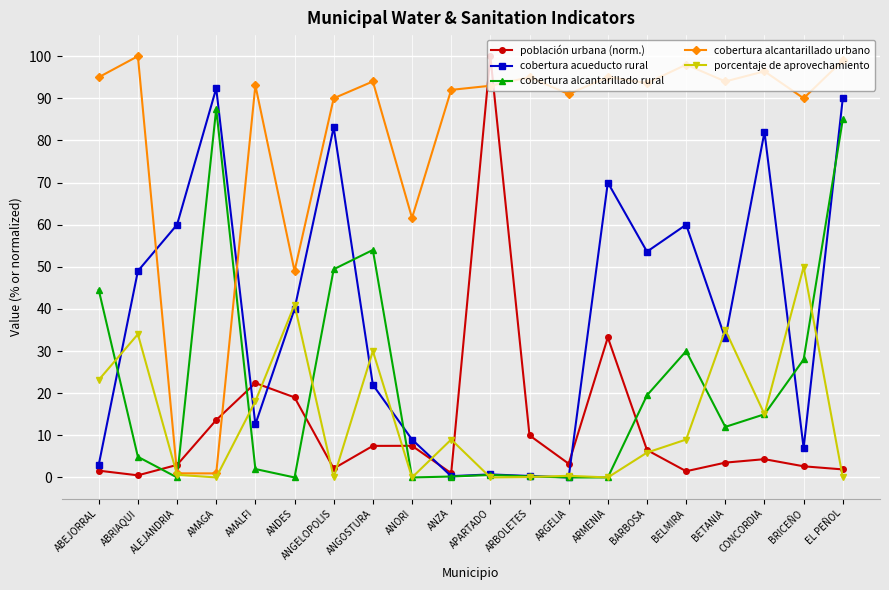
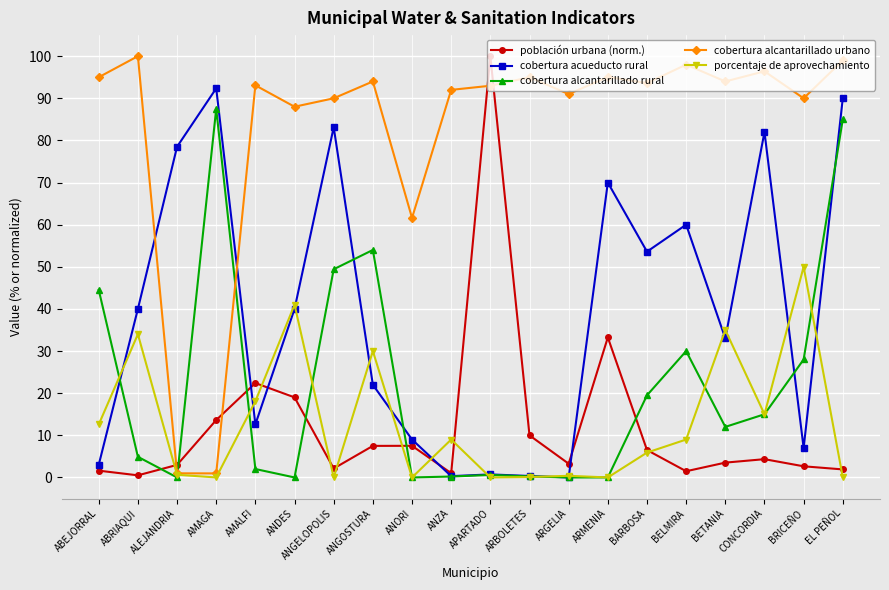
  {
    "población urbana (norm.)": {
      "ABEJORRAL": 2,
      "ABRIAQUI": 1,
      "ALEJANDRIA": 3,
      "AMAGA": 14,
      "AMALFI": 22,
      "ANDES": 19,
      "ANGELOPOLIS": 2,
      "ANGOSTURA": 7,
      "ANORI": 8,
      "ANZA": 1,
      "ARBOLETES": 10,
      "ARGELIA": 3,
      "ARMENIA": 33,
      "BARBOSA": 7,
      "BELMIRA": 1,
      "BETANIA": 4,
      "CONCORDIA": 4,
      "BRICEÑO": 3,
      "EL PEÑOL": 2
    },
    "cobertura acueducto rural": {
      "ABEJORRAL": 3,
-     "ABRIAQUI": 49,
-     "ALEJANDRIA": 60,
+     "ABRIAQUI": 40,
+     "ALEJANDRIA": 79,
      "AMAGA": 92,
      "AMALFI": 13,
      "ANDES": 40,
      "ANGELOPOLIS": 83,
      "ANGOSTURA": 22,
      "ANORI": 9,
      "ARMENIA": 70,
      "BARBOSA": 54,
      "BELMIRA": 60,
      "BETANIA": 33,
      "CONCORDIA": 82,
      "BRICEÑO": 7,
      "EL PEÑOL": 90
    },
    "cobertura alcantarillado rural": {
      "ABEJORRAL": 45,
      "ABRIAQUI": 5,
      "ALEJANDRIA": 0,
      "AMAGA": 88,
      "AMALFI": 2,
      "ANDES": 0,
      "ANGELOPOLIS": 49,
      "ANGOSTURA": 54,
      "BARBOSA": 20,
      "BELMIRA": 30,
      "BETANIA": 12,
      "BRICEÑO": 28,
      "EL PEÑOL": 85
    },
    "cobertura alcantarillado urbano": {
      "ABEJORRAL": 95,
      "ABRIAQUI": 100,
      "AMAGA": 1,
      "AMALFI": 93,
-     "ANDES": 49,
+     "ANDES": 88,
      "ANGELOPOLIS": 90,
      "ANGOSTURA": 94,
      "ANORI": 62,
      "ANZA": 92,
      "ARGELIA": 91,
      "BRICEÑO": 90
    },
    "porcentaje de aprovechamiento": {
-     "ABEJORRAL": 23,
+     "ABEJORRAL": 13,
      "ABRIAQUI": 34,
      "AMAGA": 0,
      "AMALFI": 18,
      "ANDES": 41,
      "ANGELOPOLIS": 0,
      "ANGOSTURA": 30,
      "ANZA": 9,
      "BARBOSA": 6,
      "BELMIRA": 9,
      "BETANIA": 35,
      "BRICEÑO": 50,
      "EL PEÑOL": 0
    }
  }
